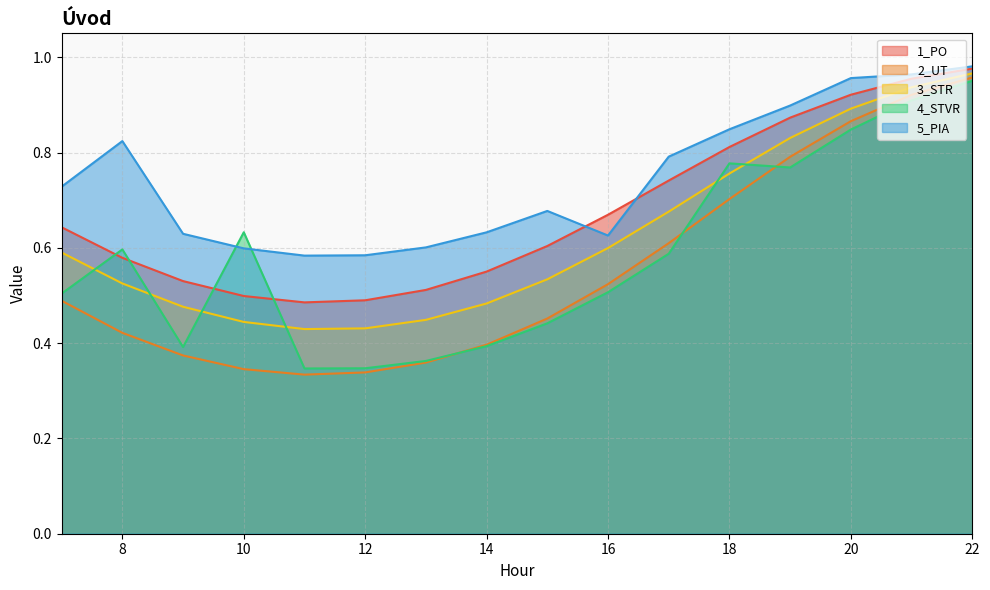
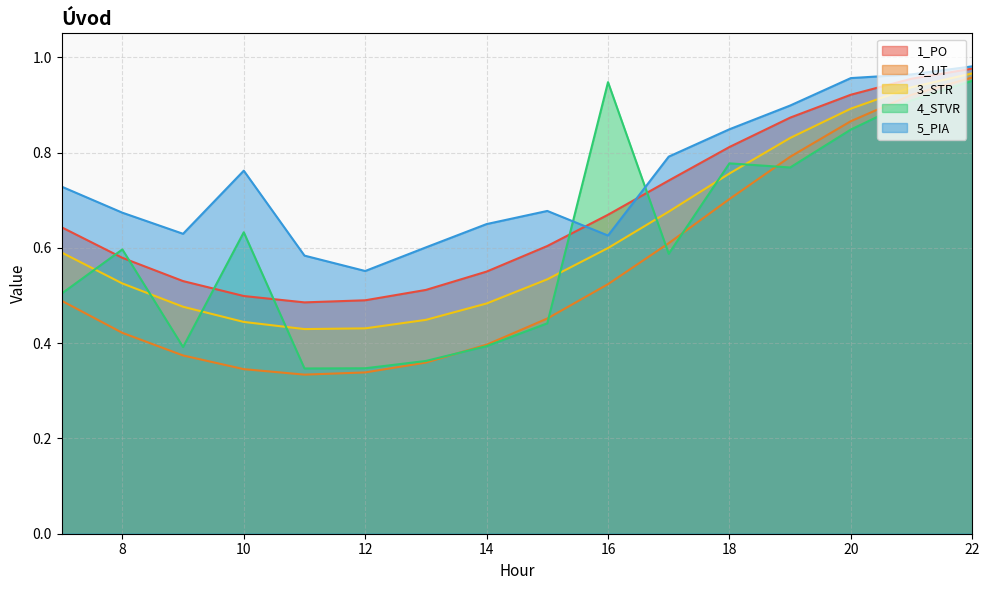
  {
    "4_STVR": {
      "8": 0.60,
      "10": 0.63,
      "12": 0.35,
-     "16": 0.51,
+     "16": 0.95,
      "18": 0.78,
      "20": 0.85,
      "22": 0.95
    },
    "5_PIA": {
-     "8": 0.82,
-     "10": 0.60,
-     "12": 0.58,
-     "14": 0.63,
+     "8": 0.67,
+     "10": 0.76,
+     "12": 0.55,
+     "14": 0.65,
      "16": 0.63,
      "18": 0.85,
      "20": 0.96
    }
  }
